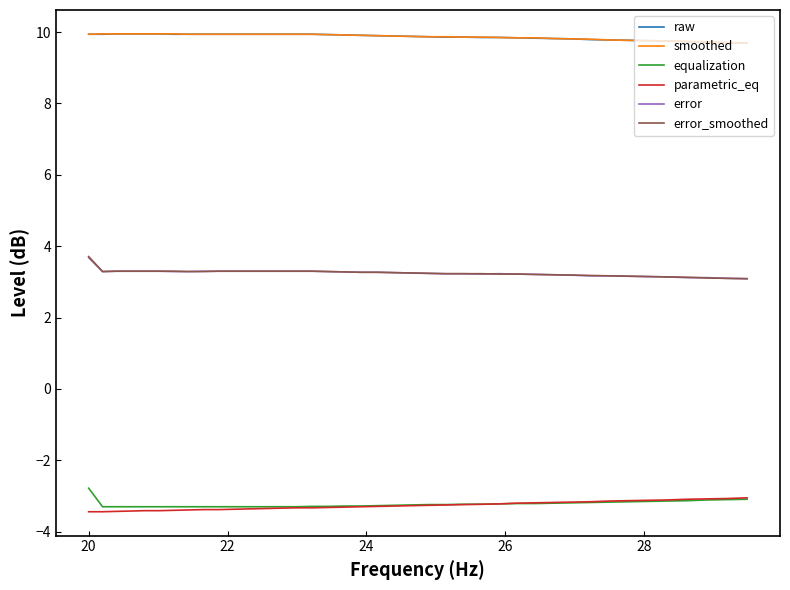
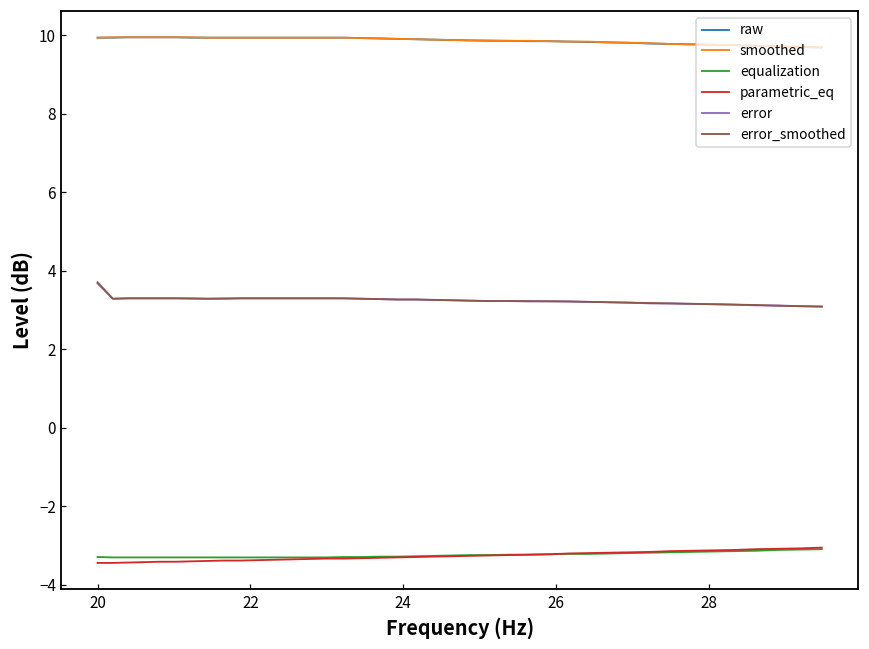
  {
    "equalization": {
-     "20": -2.8
+     "20": -3.3
    },
    "parametric_eq": {
      "20": -3.4
    }
  }
